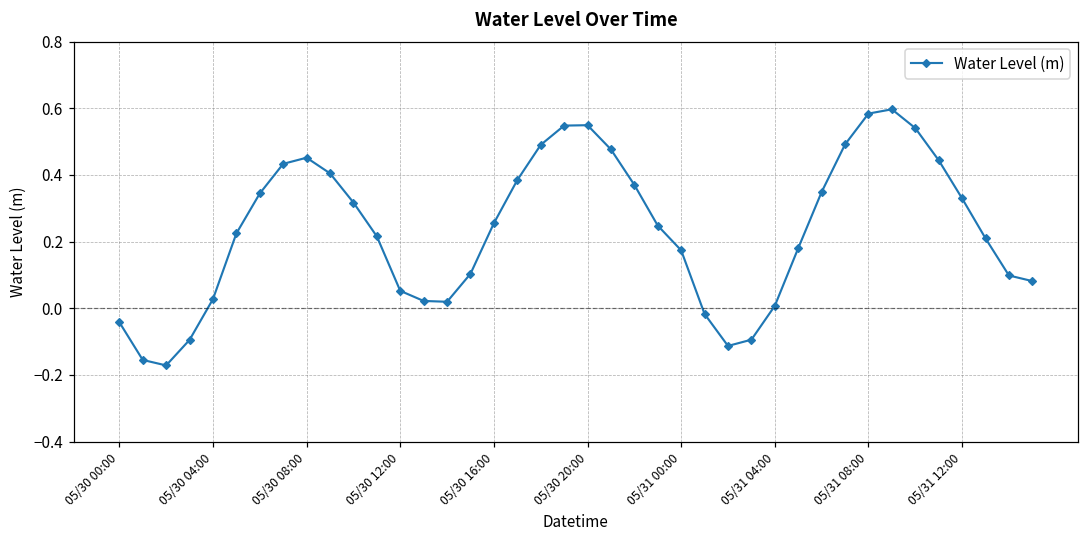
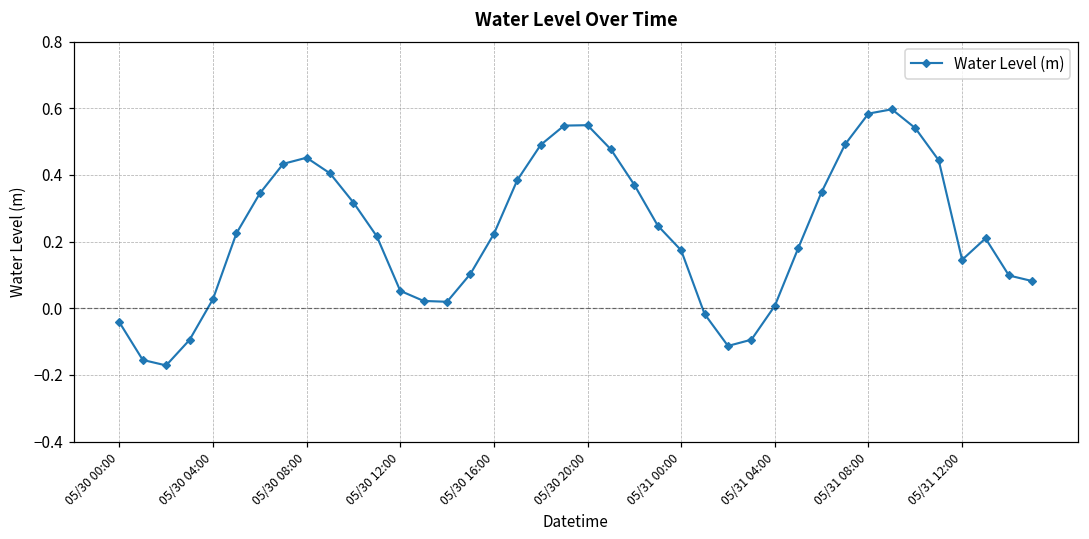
  {
    "05/30 00:00": -0.04,
    "05/30 04:00": 0.03,
    "05/30 08:00": 0.45,
    "05/30 12:00": 0.05,
-   "05/30 16:00": 0.26,
+   "05/30 16:00": 0.22,
    "05/30 20:00": 0.55,
    "05/31 00:00": 0.17,
    "05/31 04:00": 0.01,
    "05/31 08:00": 0.58,
-   "05/31 12:00": 0.33
+   "05/31 12:00": 0.15
  }
